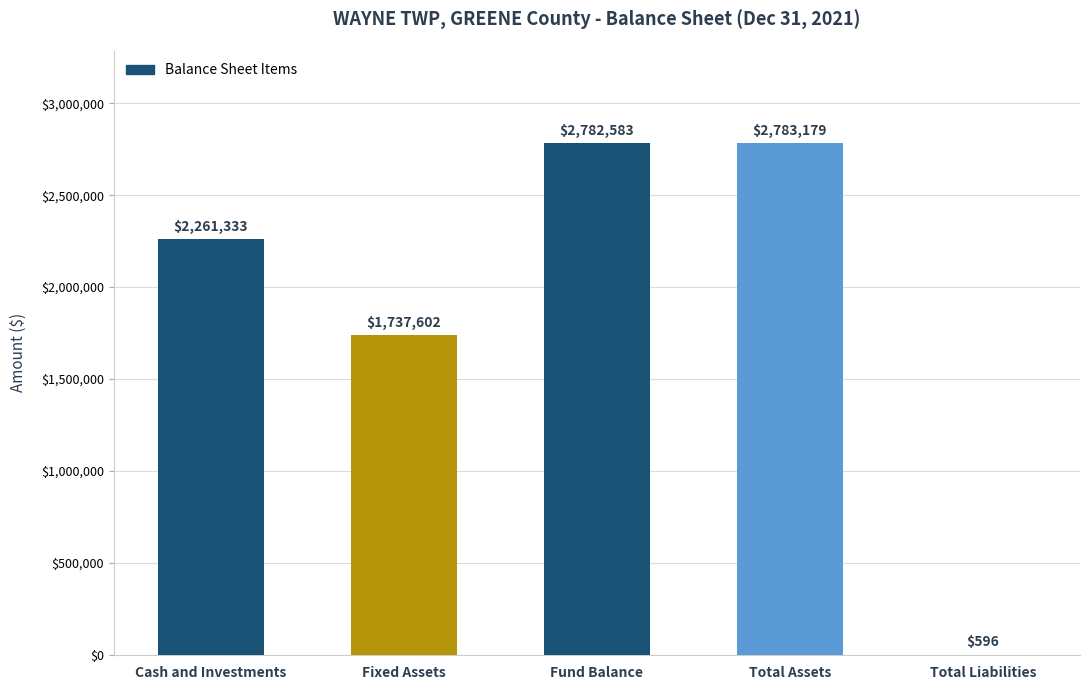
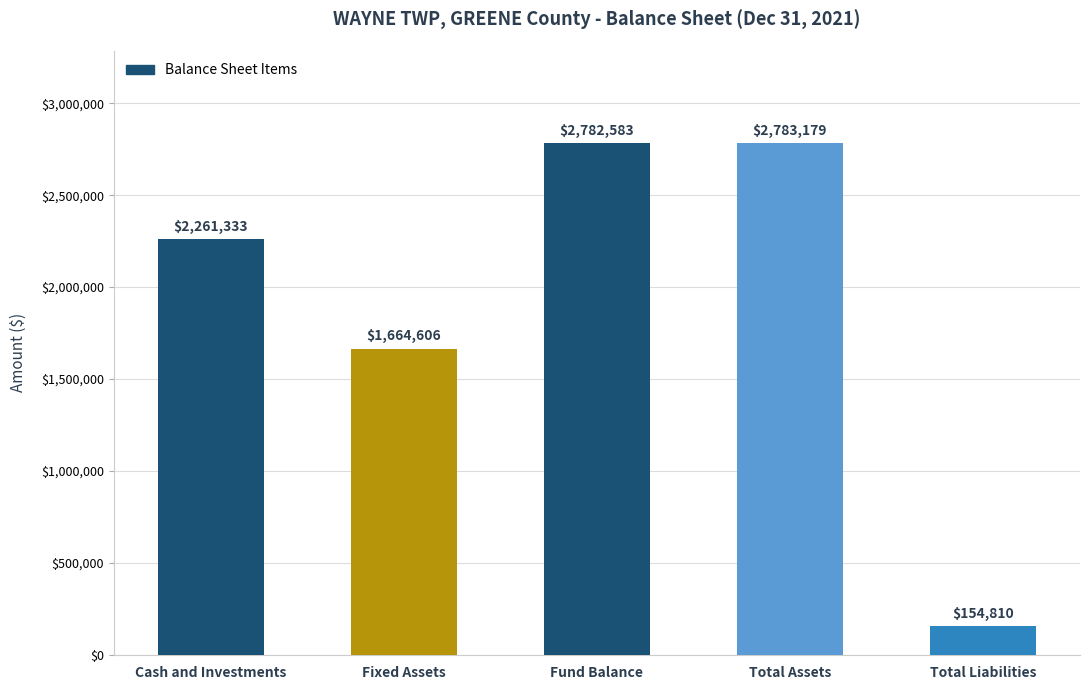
  {
    "Cash and Investments": "$2,261,333",
-   "Fixed Assets": "$1,737,602",
+   "Fixed Assets": "$1,664,606",
    "Fund Balance": "$2,782,583",
    "Total Assets": "$2,783,179",
-   "Total Liabilities": "$596"
+   "Total Liabilities": "$154,810"
  }
